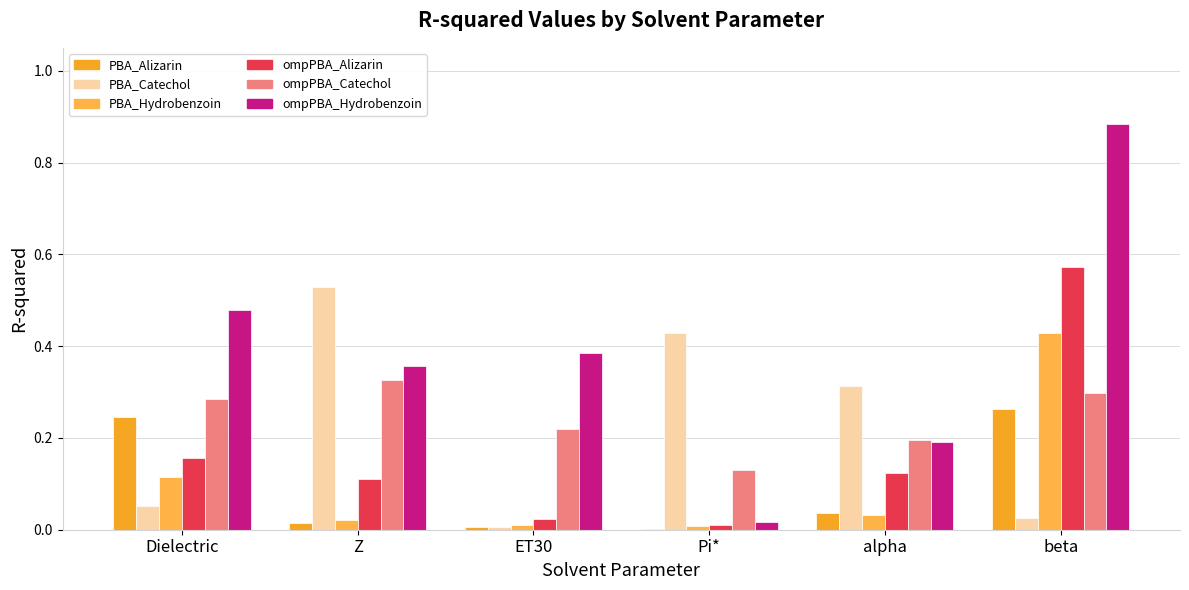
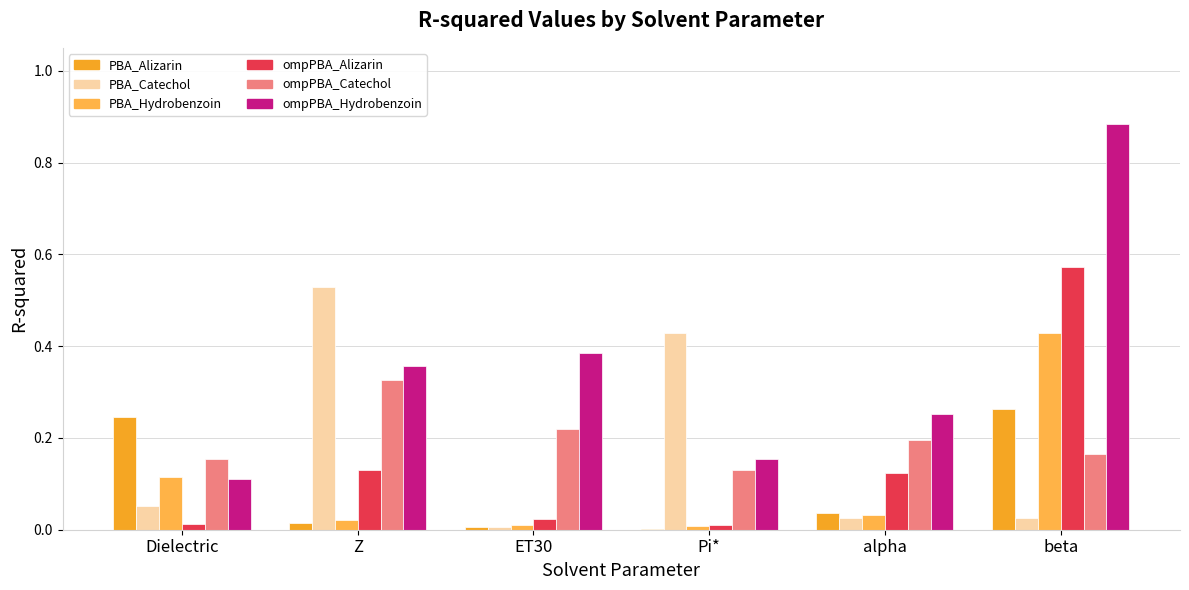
  {
    "PBA_Catechol": {
      "Dielectric": 0.05,
      "Z": 0.53,
      "ET30": 0.01,
      "Pi*": 0.43,
-     "alpha": 0.31,
+     "alpha": 0.03,
      "beta": 0.03
    },
    "ompPBA_Alizarin": {
-     "Dielectric": 0.16,
-     "Z": 0.11,
+     "Dielectric": 0.01,
+     "Z": 0.13,
      "ET30": 0.02,
      "Pi*": 0.01,
      "alpha": 0.12,
      "beta": 0.57
    },
    "ompPBA_Catechol": {
-     "Dielectric": 0.28,
+     "Dielectric": 0.15,
      "Z": 0.33,
      "ET30": 0.22,
      "Pi*": 0.13,
      "alpha": 0.20,
-     "beta": 0.30
+     "beta": 0.17
    },
    "ompPBA_Hydrobenzoin": {
-     "Dielectric": 0.48,
+     "Dielectric": 0.11,
      "Z": 0.36,
      "ET30": 0.39,
-     "Pi*": 0.02,
-     "alpha": 0.19,
+     "Pi*": 0.15,
+     "alpha": 0.25,
      "beta": 0.88
    }
  }
